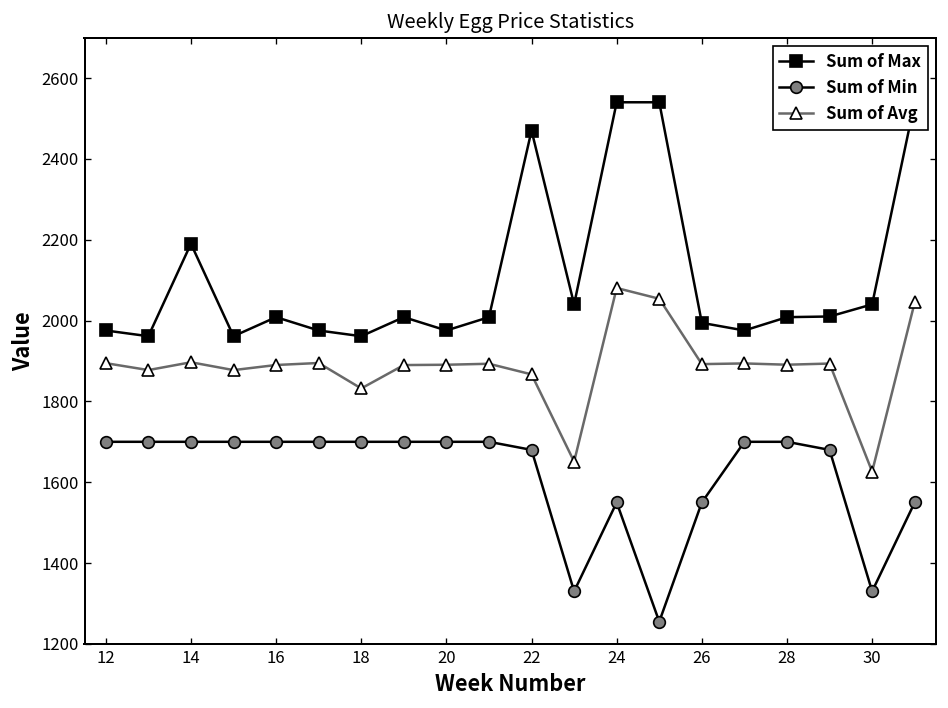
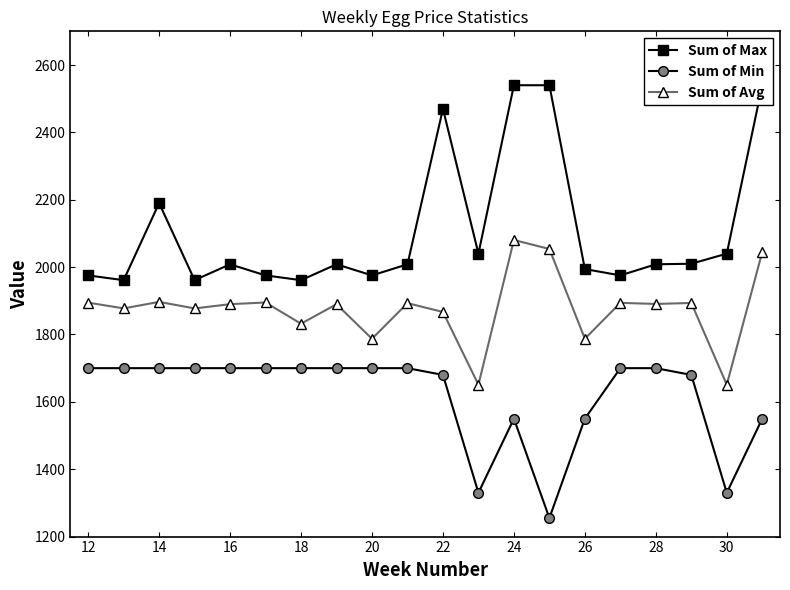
  {
    "Sum of Avg": {
      "12": 1890,
      "14": 1900,
      "16": 1890,
      "18": 1830,
-     "20": 1890,
+     "20": 1790,
      "22": 1870,
      "24": 2080,
-     "26": 1890,
+     "26": 1790,
      "28": 1890,
-     "30": 1630
+     "30": 1650
    }
  }
